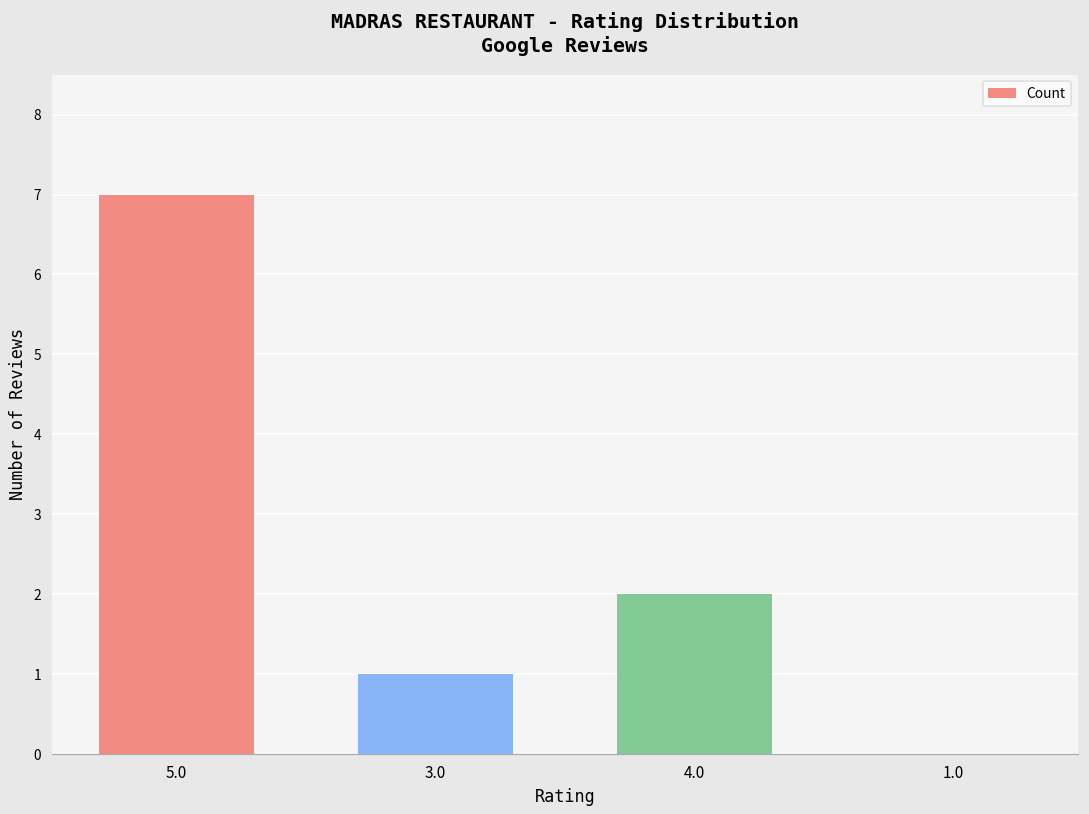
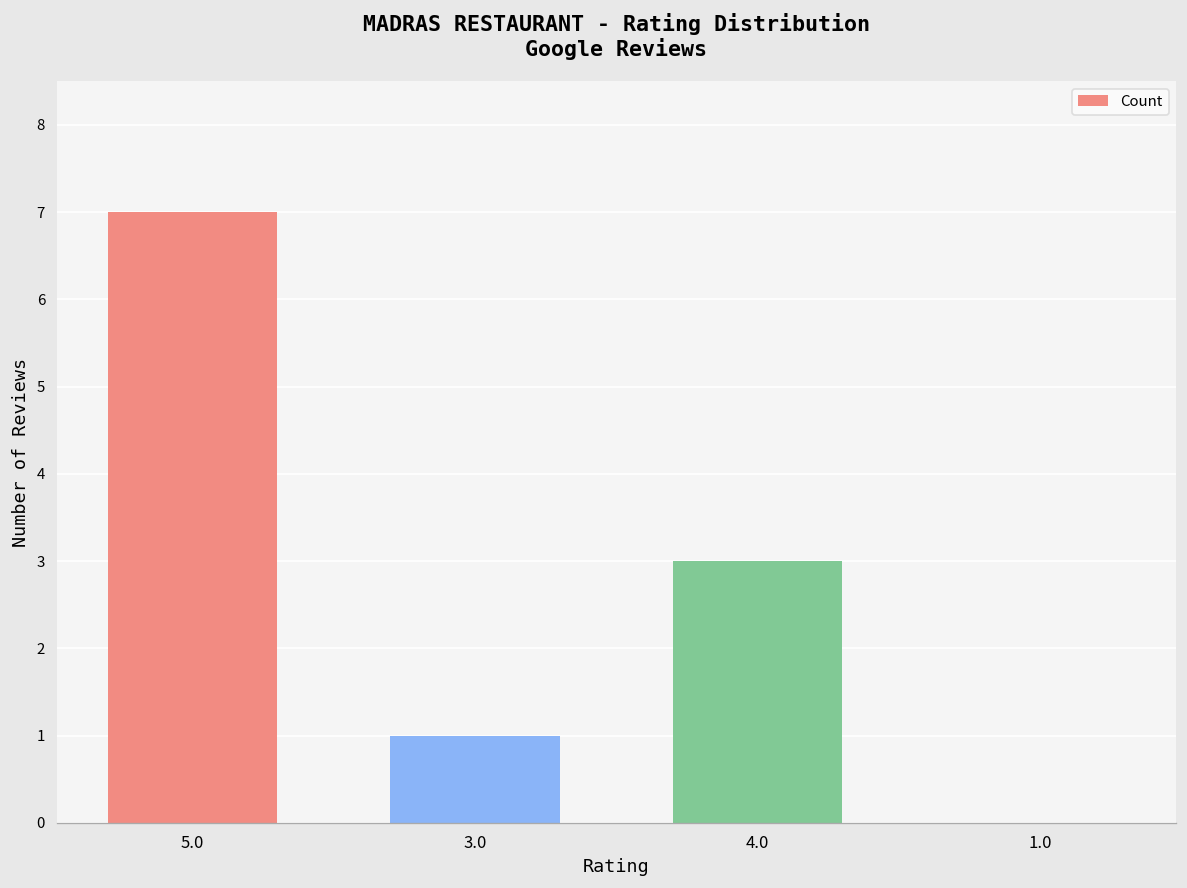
  {
    "5.0": 7,
    "3.0": 1,
-   "4.0": 2,
+   "4.0": 3,
    "1.0": 0
  }
